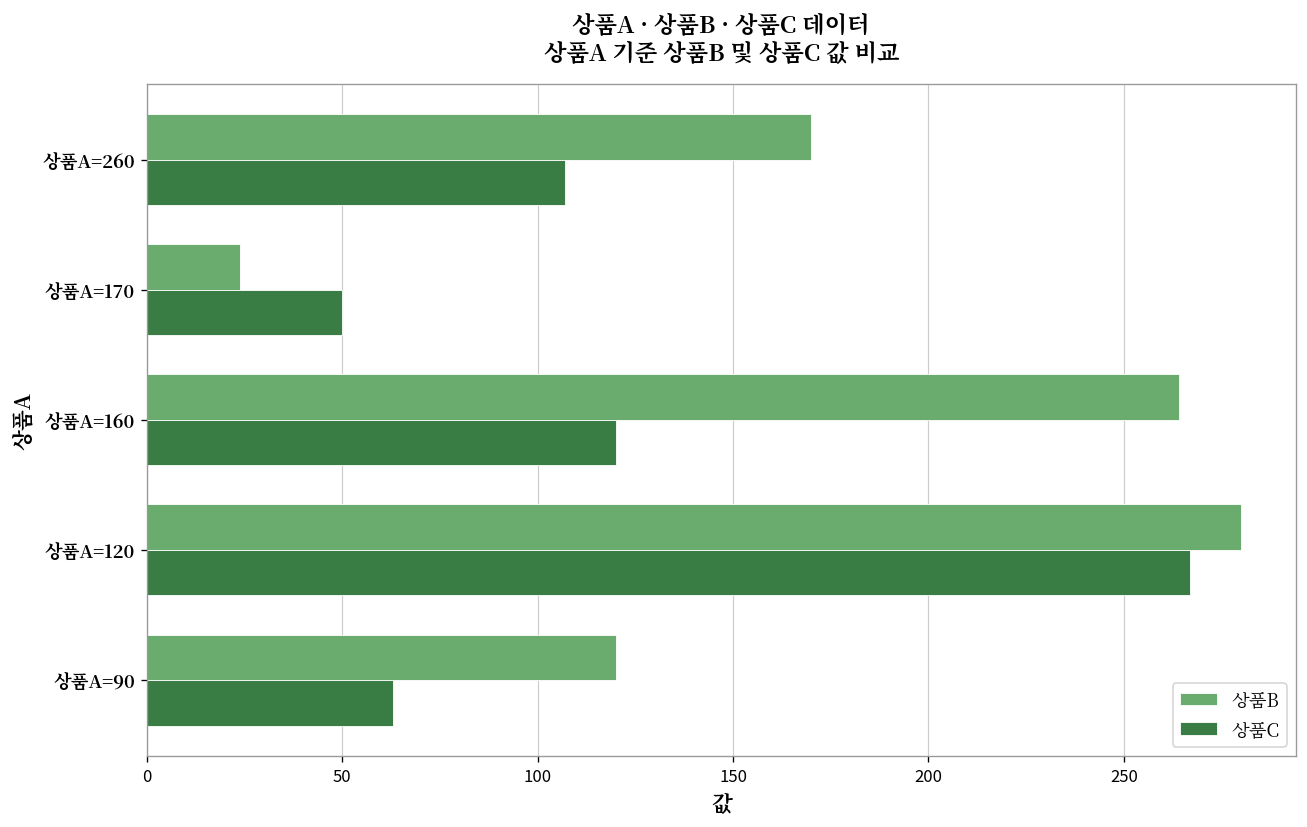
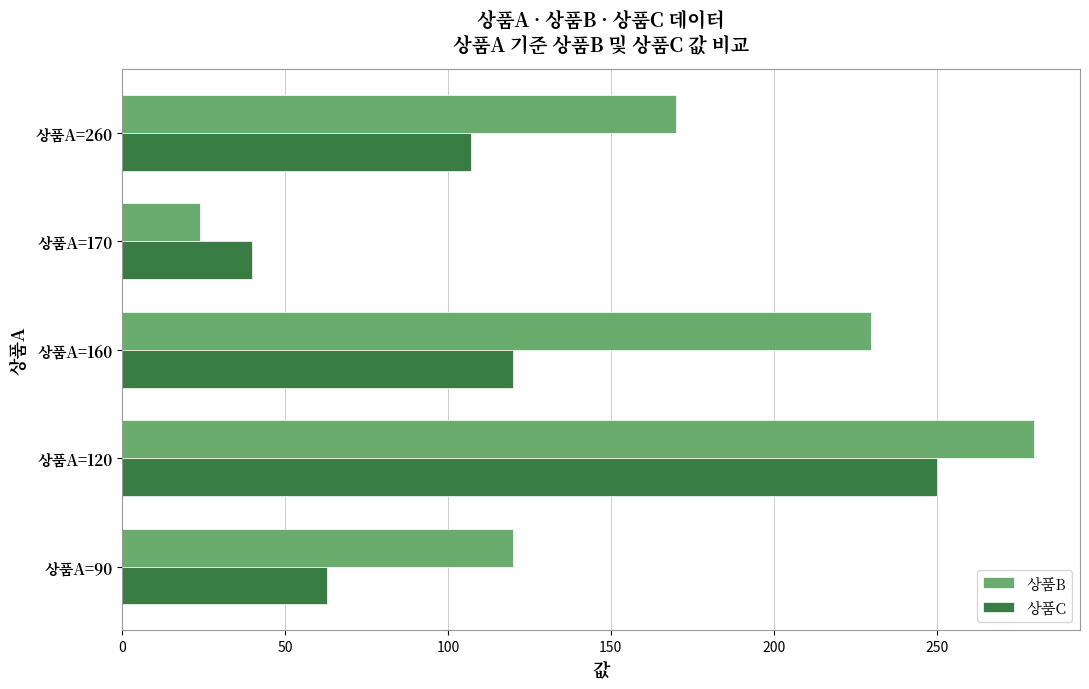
  {
    "상품B": {
      "상품A=260": 170,
      "상품A=170": 24,
-     "상품A=160": 264,
+     "상품A=160": 230,
      "상품A=120": 280,
      "상품A=90": 120
    },
    "상품C": {
      "상품A=260": 107,
-     "상품A=170": 50,
+     "상품A=170": 40,
      "상품A=160": 120,
-     "상품A=120": 267,
+     "상품A=120": 250,
      "상품A=90": 63
    }
  }
